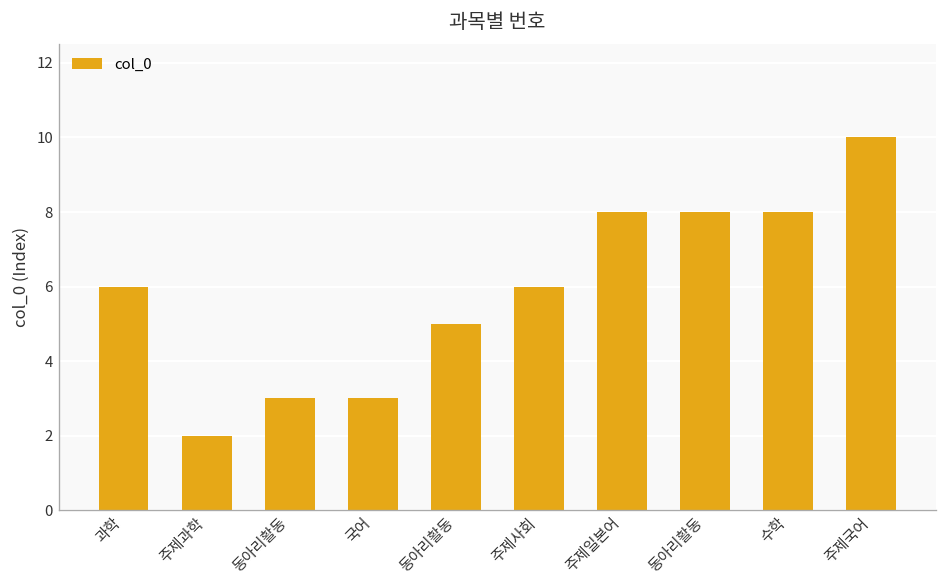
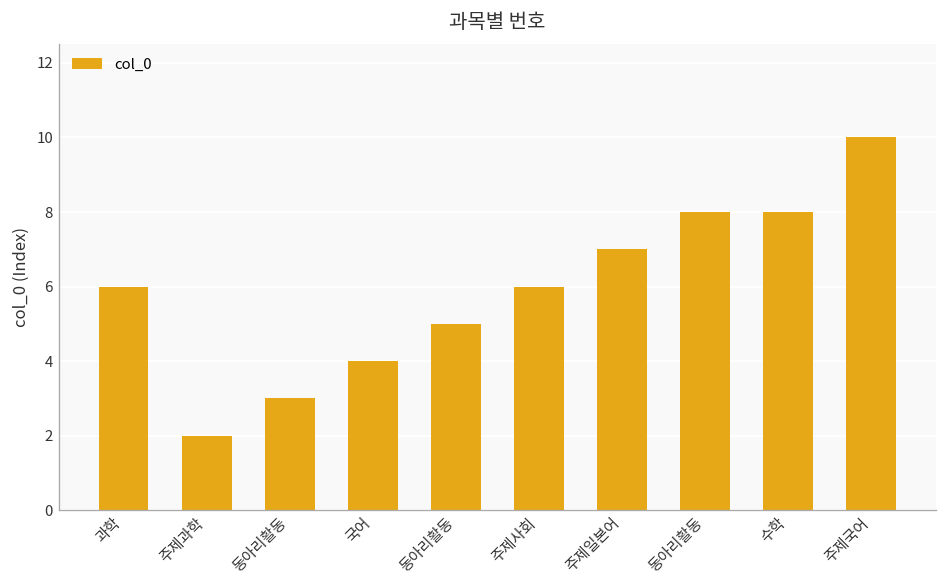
  {
    "과학": 6,
    "주제과학": 2,
-   "국어": 3,
+   "국어": 4,
    "주제사회": 6,
-   "주제일본어": 8,
+   "주제일본어": 7,
    "수학": 8,
    "주제국어": 10
  }
